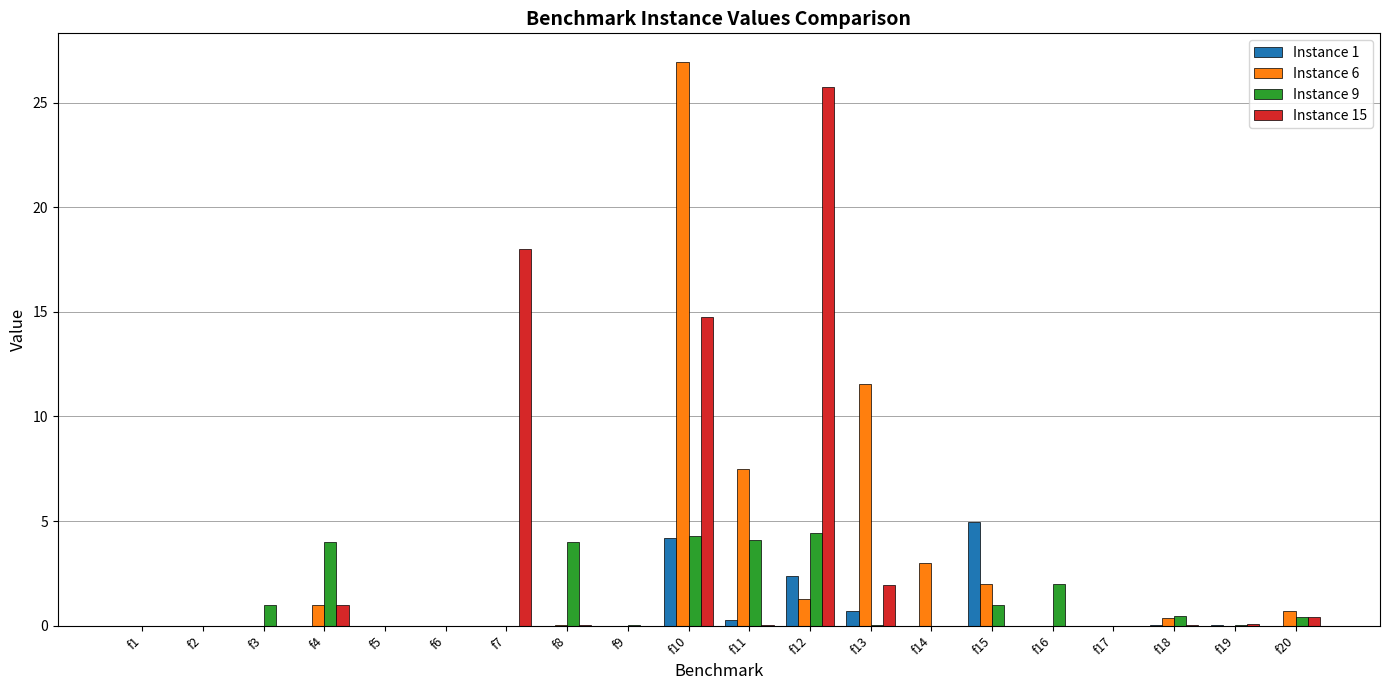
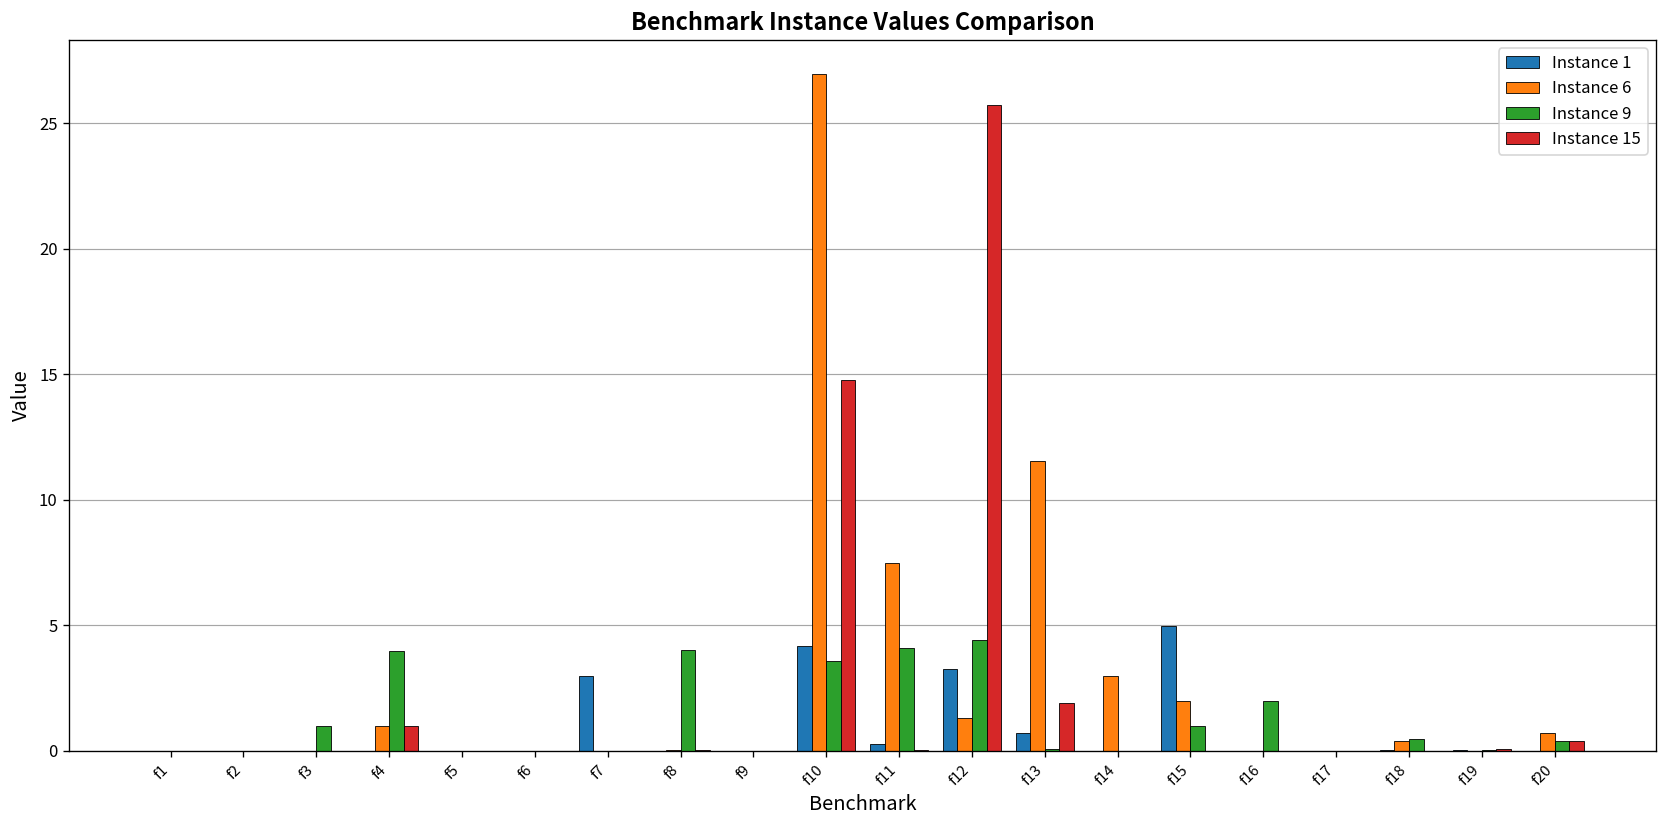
  {
    "Instance 1": {
-     "f7": 0,
+     "f7": 3,
      "f10": 4.2,
      "f11": 0.3,
-     "f12": 2.4,
+     "f12": 3.3,
      "f13": 0.7,
      "f15": 5.0
    },
    "Instance 6": {
      "f4": 1.0,
      "f10": 27.0,
      "f11": 7.5,
      "f12": 1.3,
      "f13": 11.6,
      "f14": 3.0,
      "f15": 2.0,
      "f18": 0.4,
      "f20": 0.7
    },
    "Instance 9": {
      "f3": 1.0,
      "f4": 4.0,
      "f8": 4.0,
-     "f10": 4.3,
+     "f10": 3.6,
      "f11": 4.1,
      "f12": 4.4,
      "f15": 1.0,
      "f16": 2.0,
      "f18": 0.5,
      "f20": 0.4
    },
    "Instance 15": {
      "f4": 1,
-     "f7": 18,
+     "f7": 0,
      "f10": 14.8,
      "f12": 25.7,
      "f13": 2,
      "f20": 0.4
    }
  }
